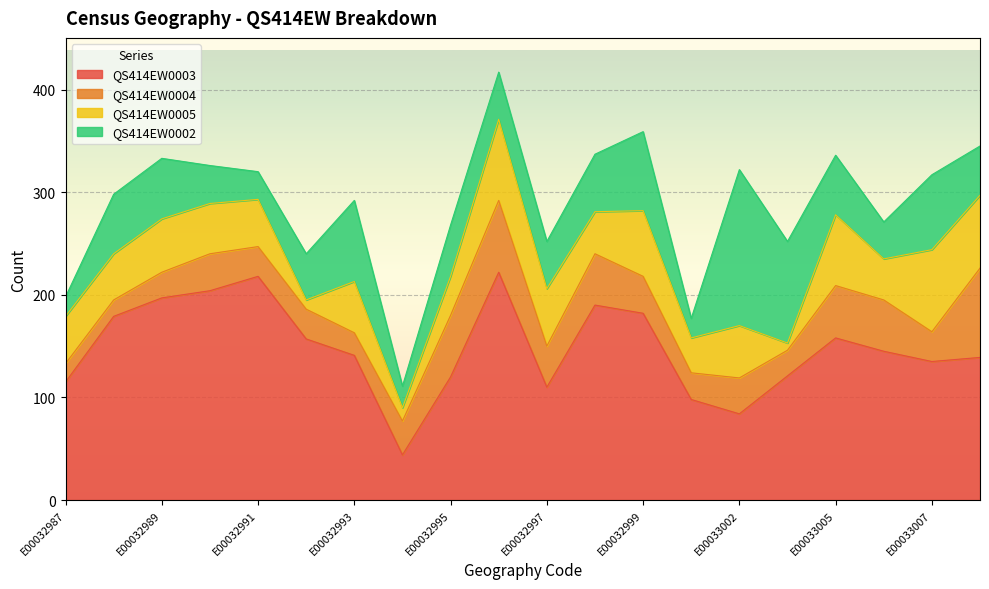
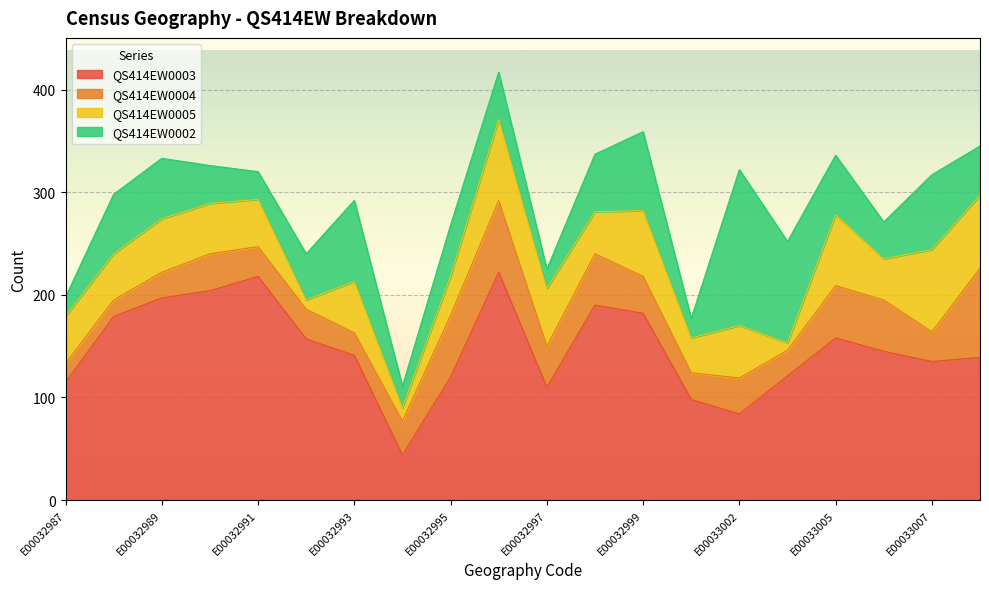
  {
    "QS414EW0005": {
      "E00032987": 46,
      "E00032989": 52,
      "E00032991": 46,
      "E00032993": 50,
      "E00032995": 38,
      "E00032997": 56,
      "E00032999": 64,
      "E00033002": 51,
      "E00033005": 69,
      "E00033007": 80
    },
    "QS414EW0002": {
      "E00032987": 19,
      "E00032989": 59,
      "E00032991": 27,
      "E00032993": 79,
      "E00032995": 50,
-     "E00032997": 46,
+     "E00032997": 19,
      "E00032999": 77,
      "E00033002": 152,
      "E00033005": 58,
      "E00033007": 73
    }
  }
